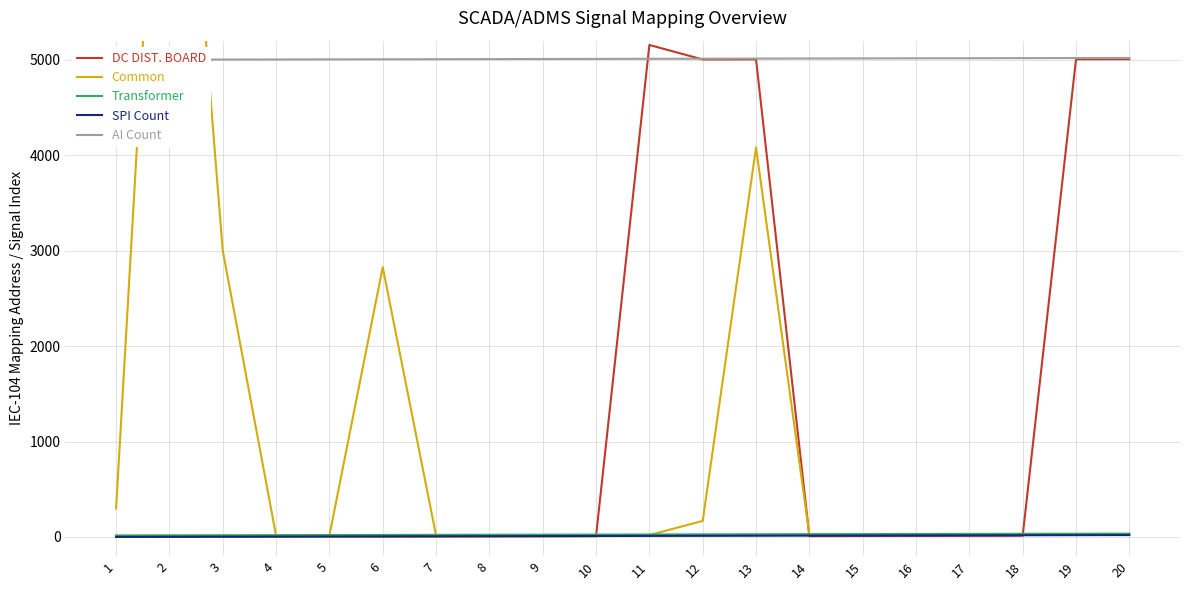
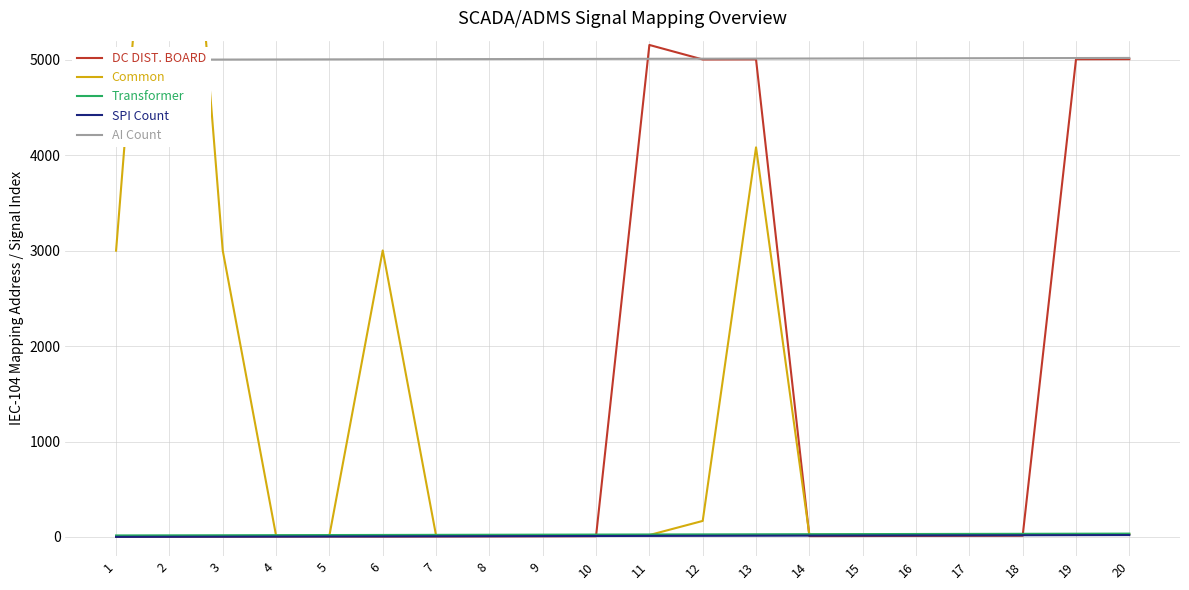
  {
    "DC DIST. BOARD": {
      "11": 5200
    },
    "Common": {
-     "1": 300,
+     "1": 3000,
      "3": 3000,
-     "6": 2800,
+     "6": 3000,
      "12": 200,
      "13": 4100
    },
    "AI Count": {
      "3": 5000,
      "4": 5000,
      "5": 5000,
      "6": 5000,
      "7": 5000,
      "8": 5000,
      "9": 5000,
      "10": 5000,
      "11": 5000,
      "14": 5000,
      "15": 5000,
      "16": 5000,
      "17": 5000,
      "18": 5000
    }
  }
